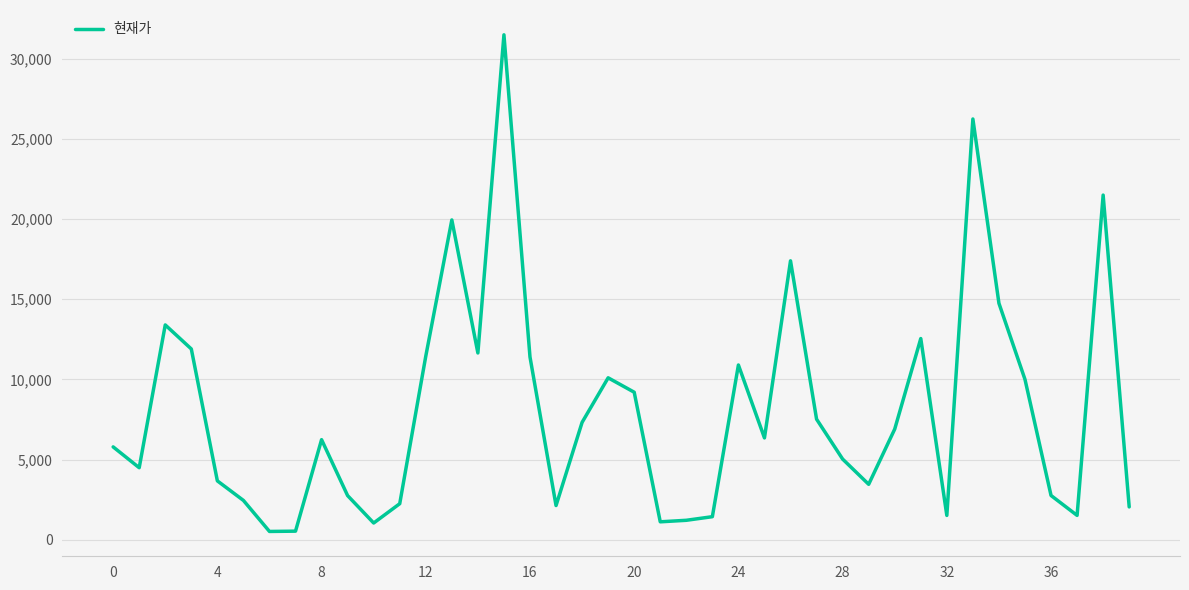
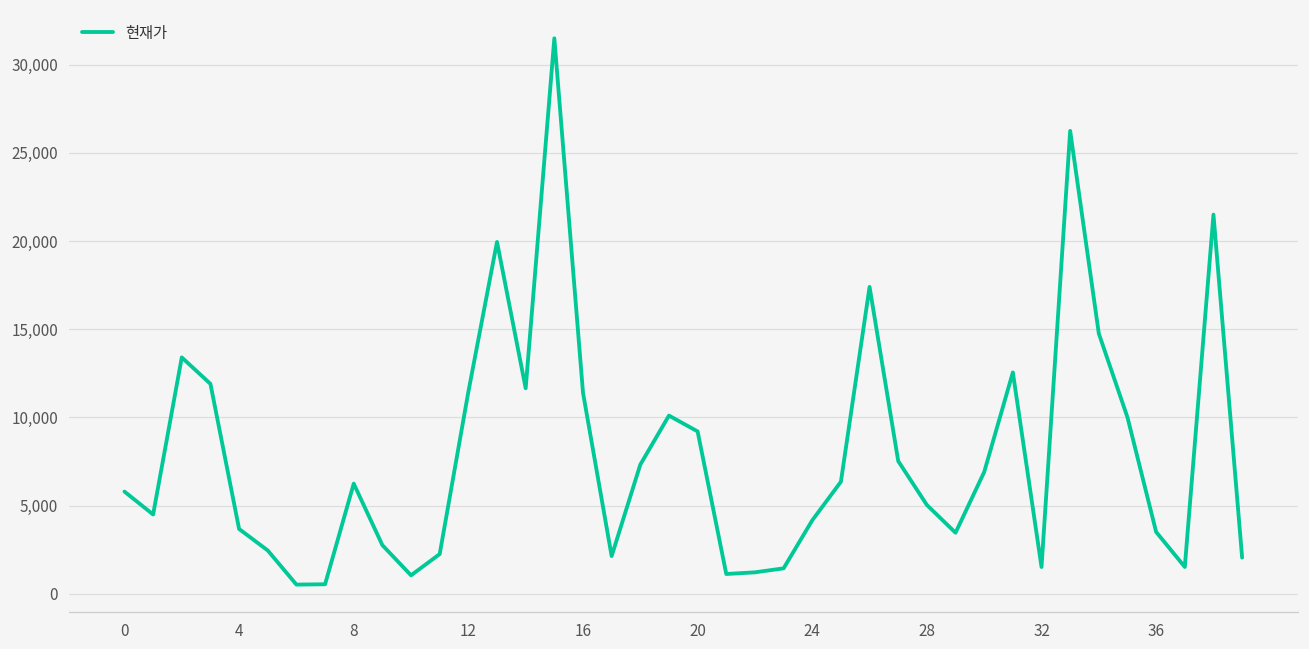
  {
    "0": "5,800",
    "4": "3,700",
    "8": "6,200",
    "12": "11,500",
    "16": "11,400",
    "20": "9,200",
-   "24": "10,900",
+   "24": "4,200",
    "28": "5,000",
    "32": "1,500",
-   "36": "2,800"
+   "36": "3,500"
  }
